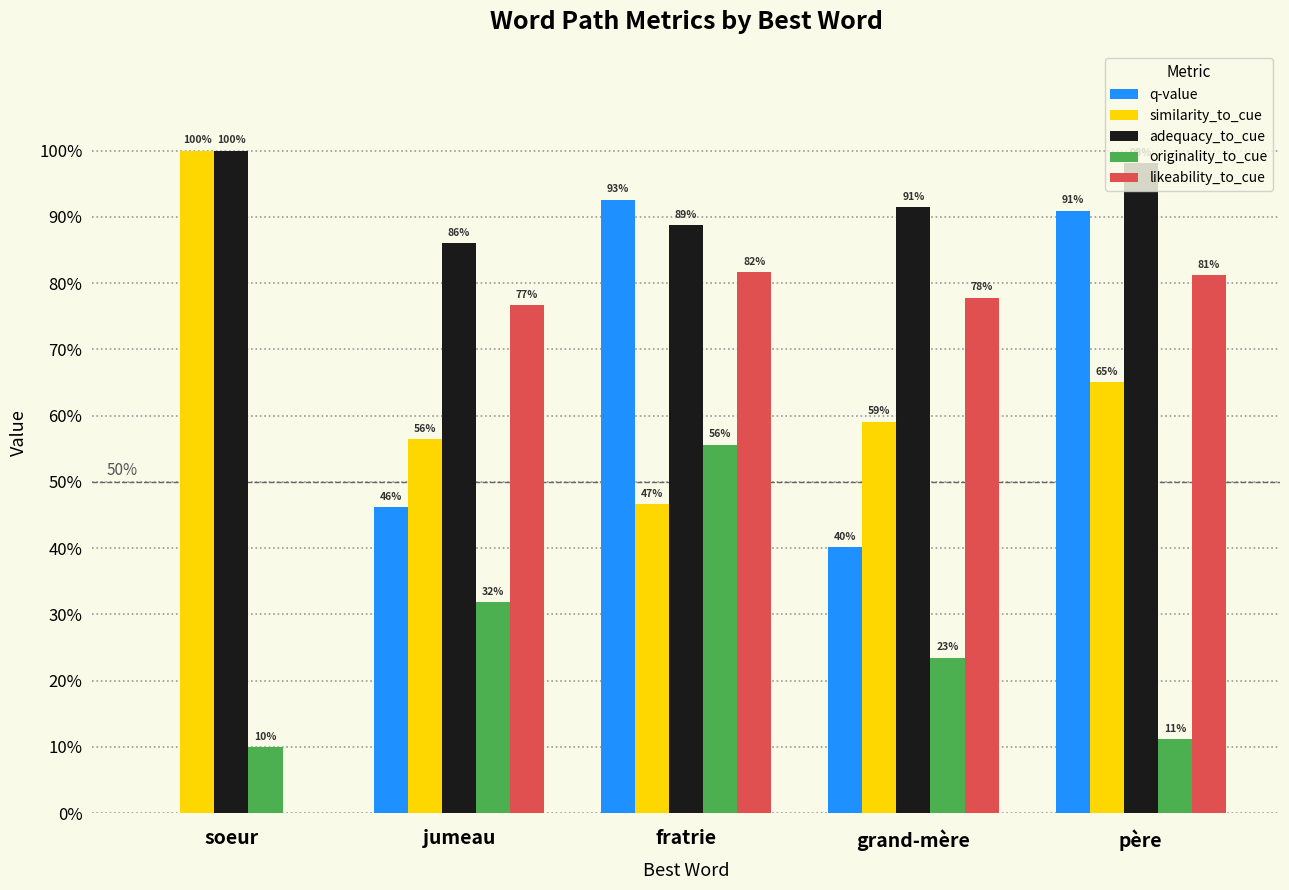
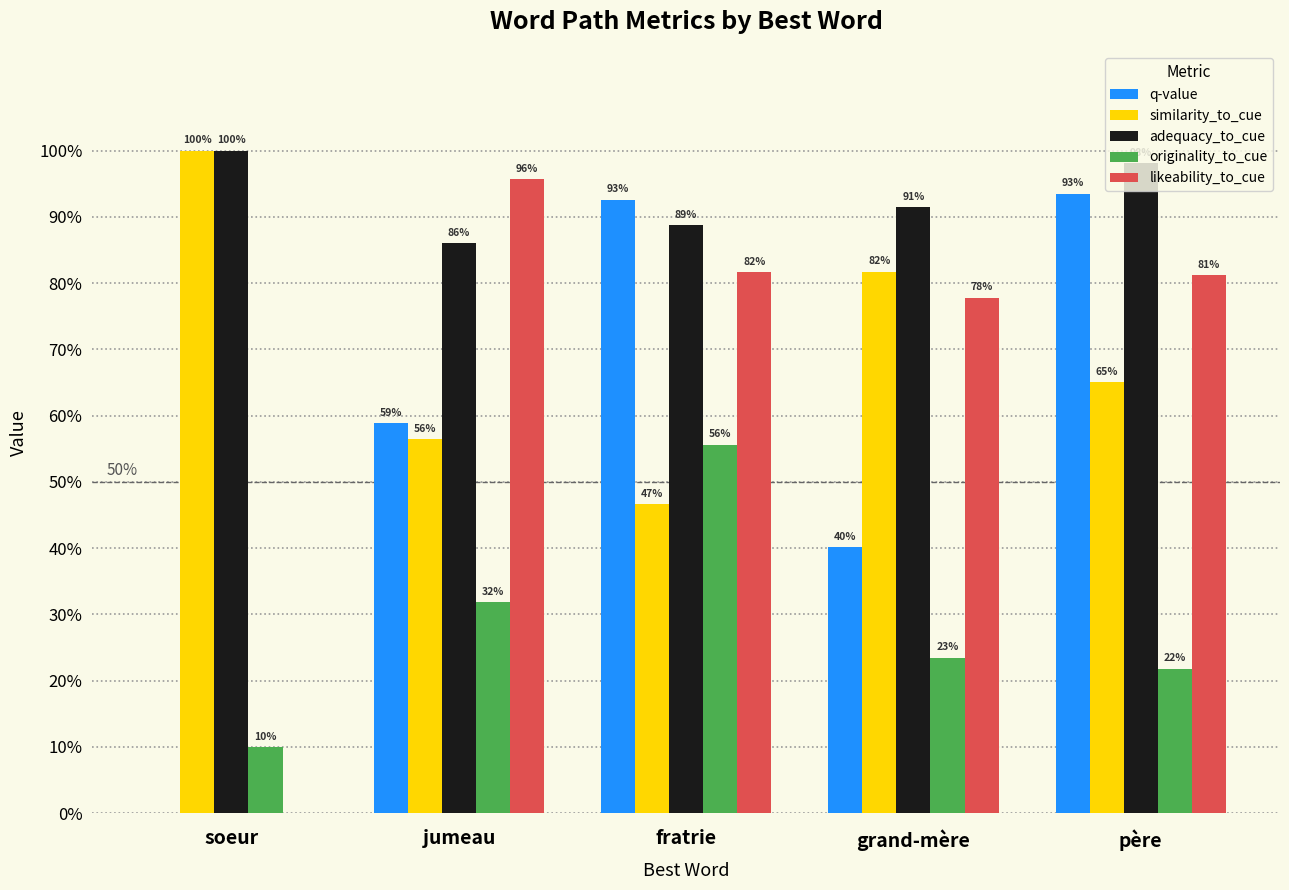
  {
    "q-value": {
-     "jumeau": "46%",
+     "jumeau": "59%",
      "fratrie": "93%",
      "grand-mère": "40%",
-     "père": "91%"
+     "père": "93%"
    },
    "similarity_to_cue": {
      "soeur": "100%",
      "jumeau": "56%",
      "fratrie": "47%",
-     "grand-mère": "59%",
+     "grand-mère": "82%",
      "père": "65%"
    },
    "adequacy_to_cue": {
      "soeur": "100%",
      "jumeau": "86%",
      "fratrie": "89%",
      "grand-mère": "91%"
    },
    "originality_to_cue": {
      "soeur": "10%",
      "jumeau": "32%",
      "fratrie": "56%",
      "grand-mère": "23%",
-     "père": "11%"
+     "père": "22%"
    },
    "likeability_to_cue": {
-     "jumeau": "77%",
+     "jumeau": "96%",
      "fratrie": "82%",
      "grand-mère": "78%",
      "père": "81%"
    }
  }
